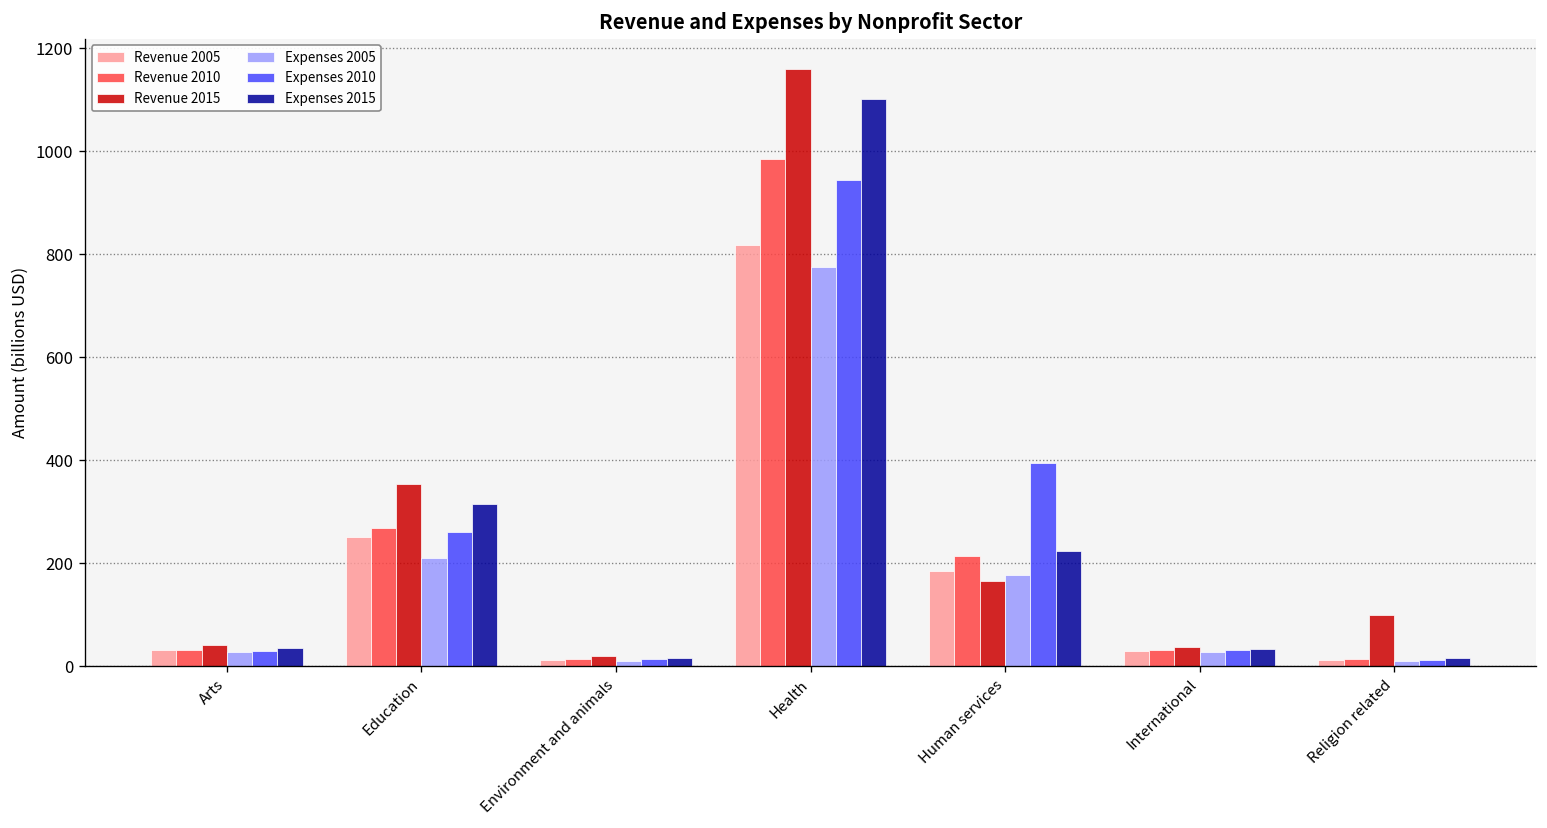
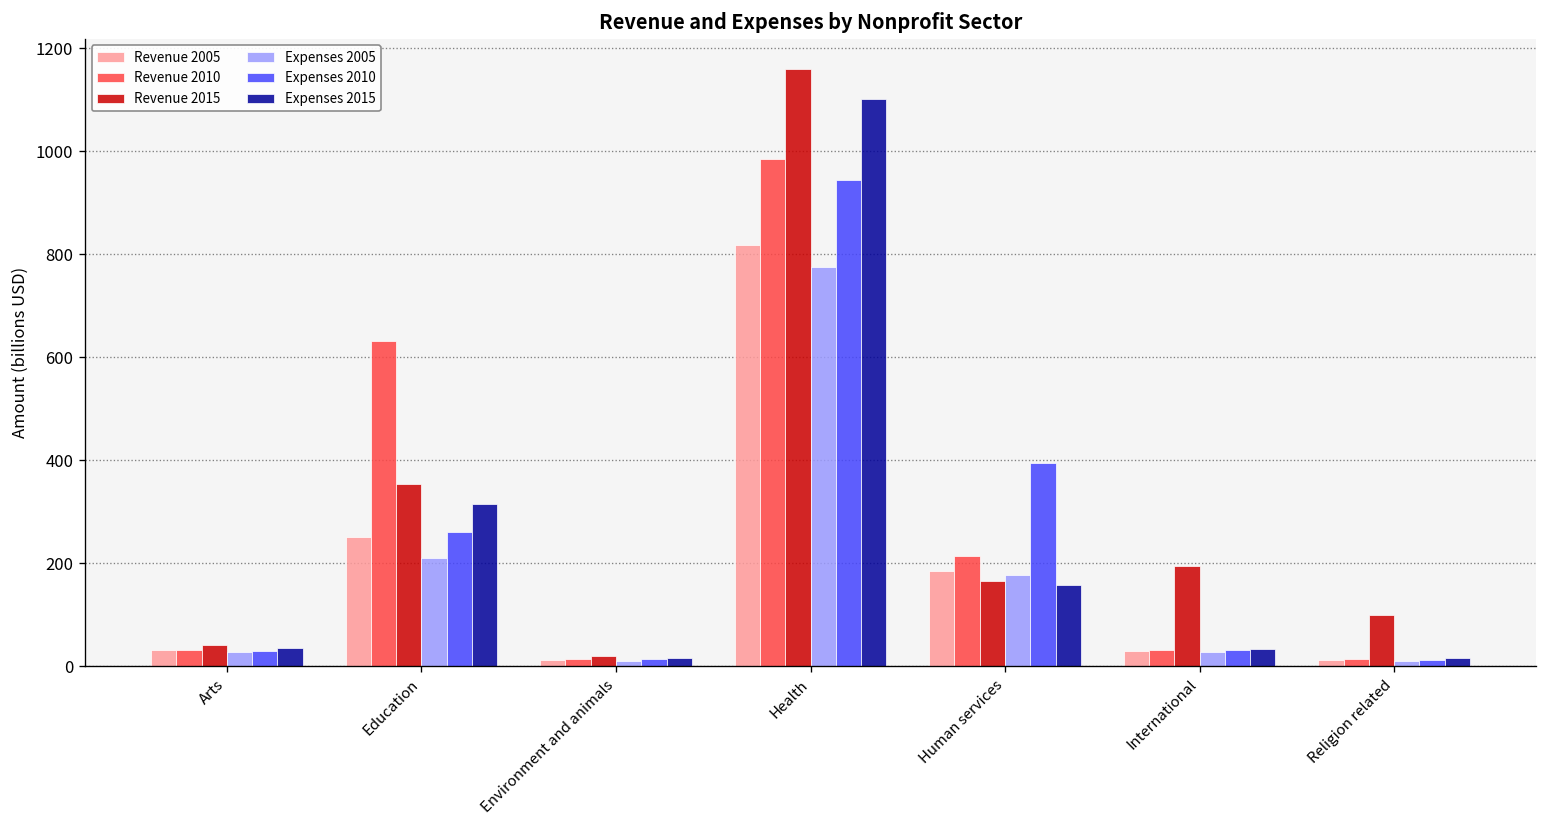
  {
    "Revenue 2005": {
      "Arts": 30,
      "Education": 250,
      "Environment and animals": 10,
      "Health": 820,
      "Human services": 190,
      "International": 30,
      "Religion related": 10
    },
    "Revenue 2010": {
      "Arts": 30,
-     "Education": 270,
+     "Education": 630,
      "Environment and animals": 10,
      "Health": 990,
      "Human services": 210,
      "International": 30,
      "Religion related": 10
    },
    "Revenue 2015": {
      "Arts": 40,
      "Education": 350,
      "Environment and animals": 20,
      "Health": 1160,
      "Human services": 170,
-     "International": 40,
+     "International": 190,
      "Religion related": 100
    },
    "Expenses 2005": {
      "Arts": 30,
      "Education": 210,
      "Environment and animals": 10,
      "Health": 780,
      "Human services": 180,
      "International": 30,
      "Religion related": 10
    },
    "Expenses 2010": {
      "Arts": 30,
      "Education": 260,
      "Environment and animals": 10,
      "Health": 940,
      "Human services": 400,
      "International": 30,
      "Religion related": 10
    },
    "Expenses 2015": {
      "Arts": 40,
      "Education": 320,
      "Environment and animals": 20,
      "Health": 1100,
-     "Human services": 220,
+     "Human services": 160,
      "International": 30,
      "Religion related": 20
    }
  }
